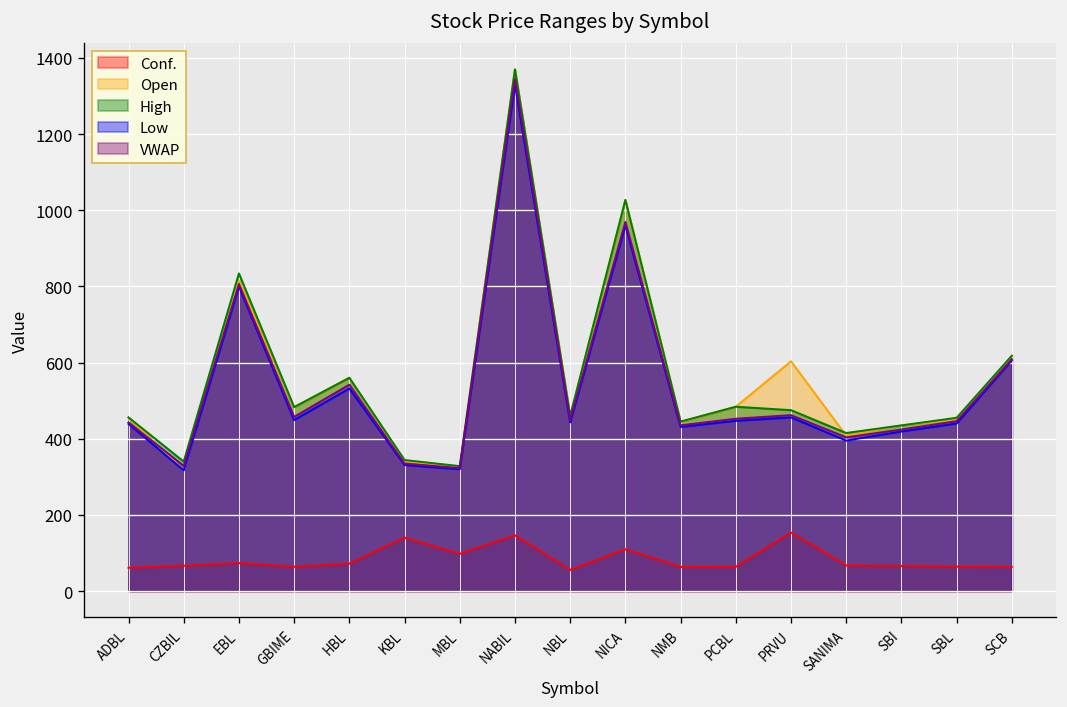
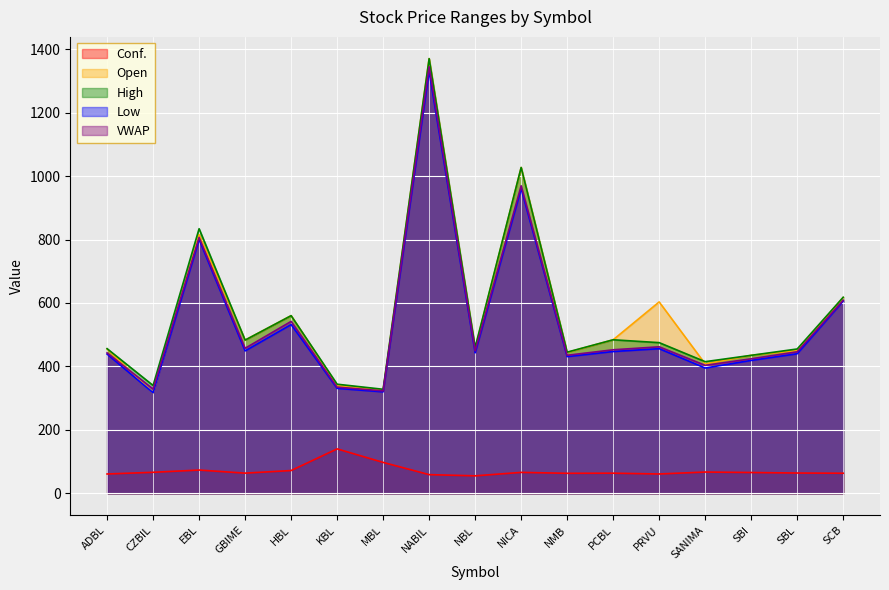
  {
    "Conf.": {
      "ADBL": 60,
      "CZBIL": 70,
      "EBL": 70,
      "GBIME": 60,
      "HBL": 70,
      "KBL": 140,
      "MBL": 100,
-     "NABIL": 150,
+     "NABIL": 60,
      "NBL": 60,
-     "NICA": 110,
+     "NICA": 70,
      "NMB": 60,
      "PCBL": 60,
-     "PRVU": 150,
+     "PRVU": 60,
      "SANIMA": 70,
      "SBI": 70,
      "SBL": 60,
      "SCB": 60
    },
    "Open": {
      "EBL": 820,
      "PRVU": 600
    },
    "High": {
      "CZBIL": 340,
      "EBL": 830,
      "PRVU": 480
    },
    "Low": {
      "GBIME": 450,
      "HBL": 530,
      "NABIL": 1330,
      "NICA": 960,
      "SANIMA": 400
    },
    "VWAP": {
      "CZBIL": 330,
      "GBIME": 460,
      "HBL": 540,
      "NABIL": 1340,
      "NICA": 970
    }
  }
